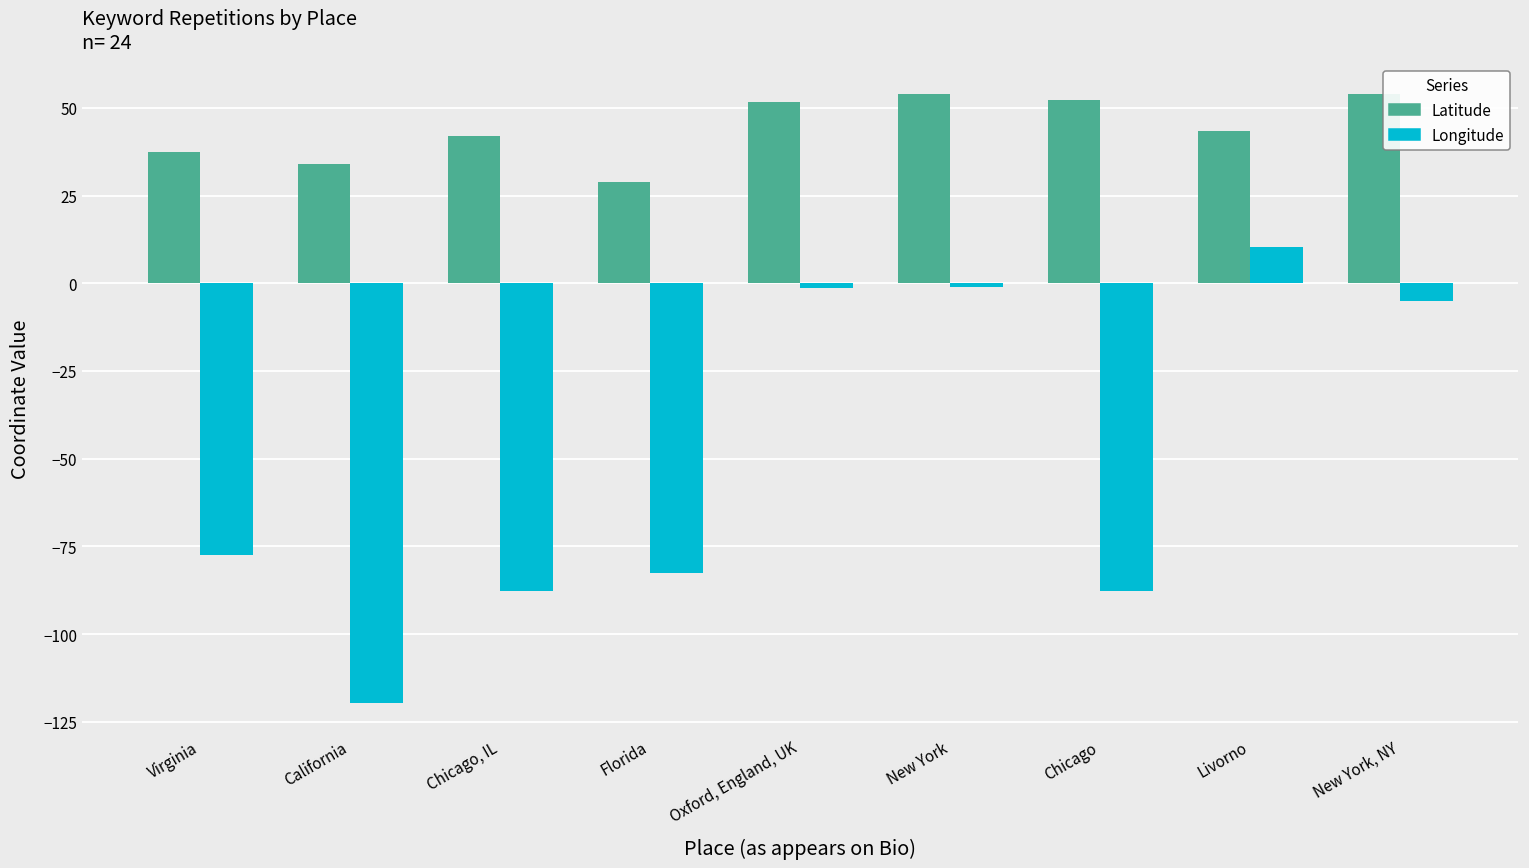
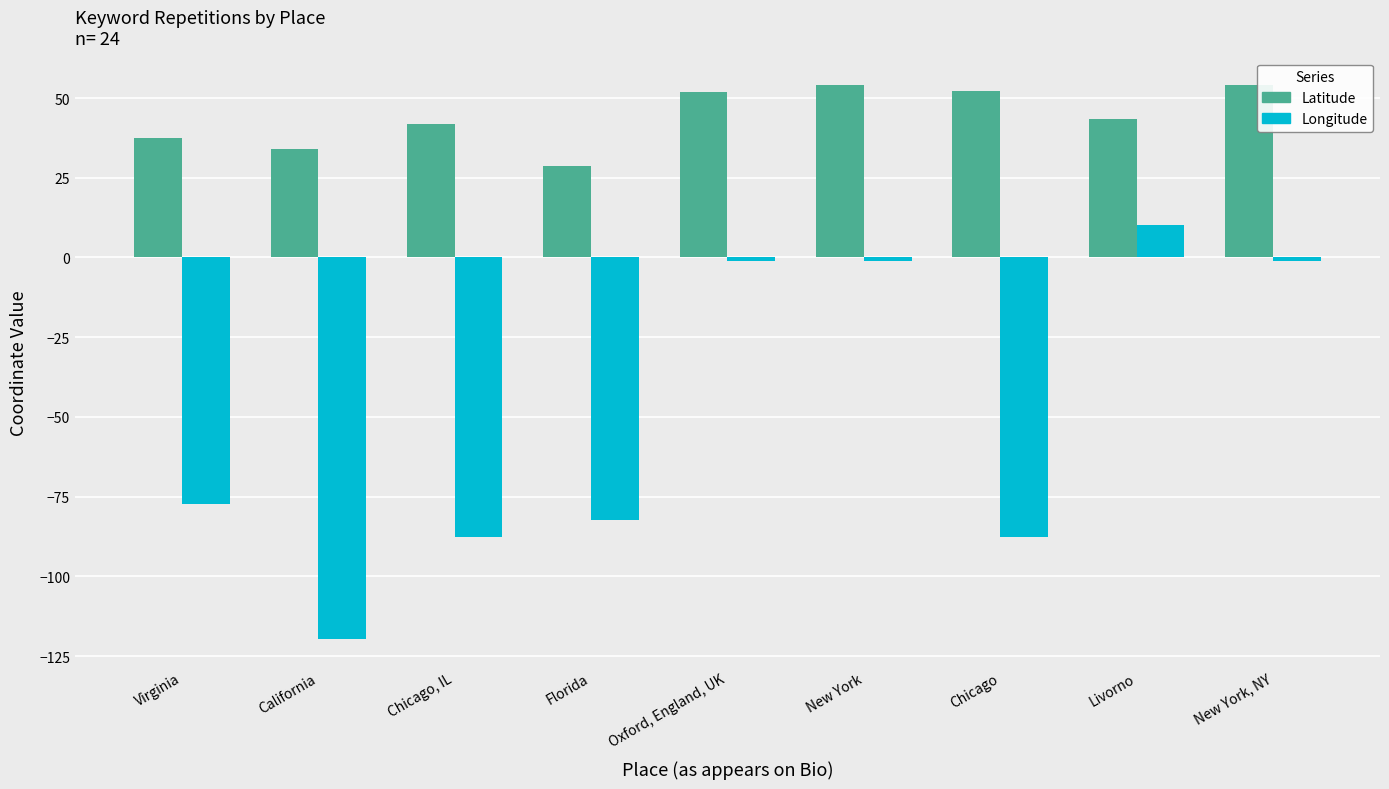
  {
    "Latitude": {
      "Virginia": 38,
      "California": 34,
      "Chicago, IL": 42,
      "Florida": 29,
      "Oxford, England, UK": 52,
      "New York": 54,
      "Chicago": 52,
      "Livorno": 44,
      "New York, NY": 54
    },
    "Longitude": {
      "Virginia": -77,
      "California": -120,
      "Chicago, IL": -88,
      "Florida": -83,
      "Oxford, England, UK": -1,
      "New York": -1,
      "Chicago": -88,
      "Livorno": 10,
-     "New York, NY": -5
+     "New York, NY": -1
    }
  }
